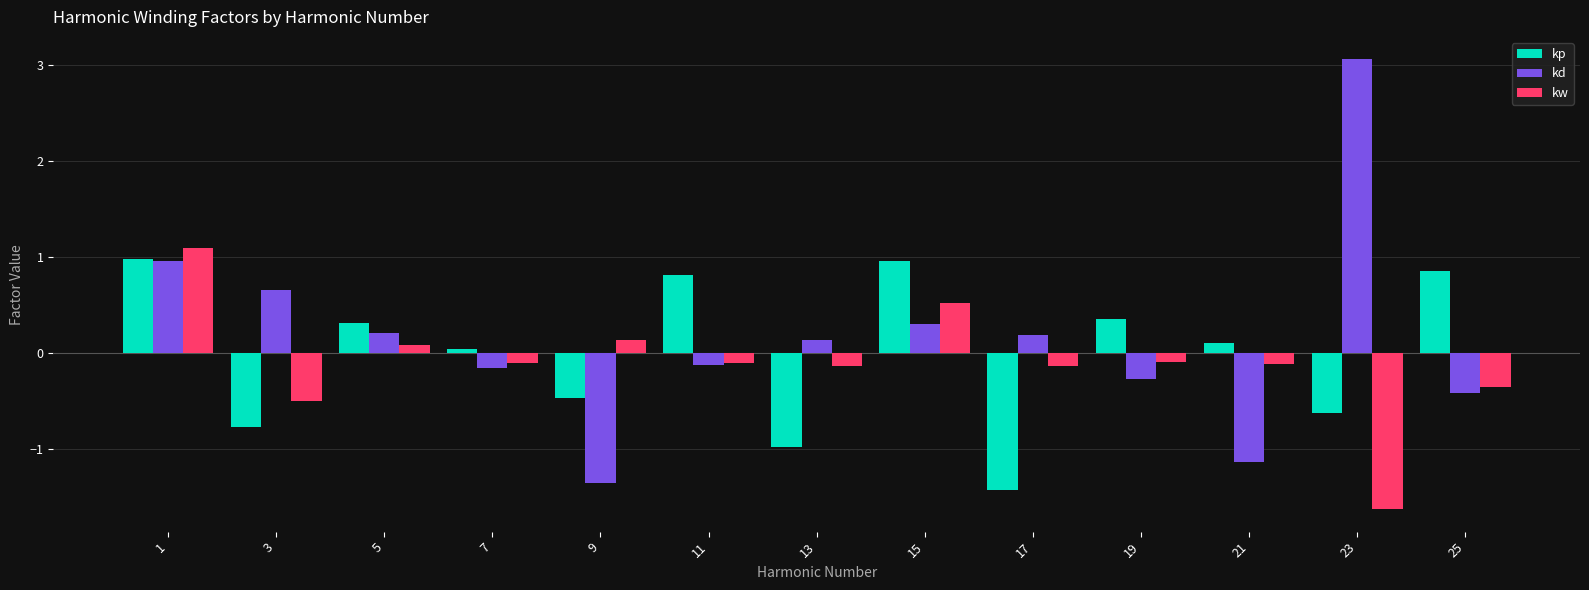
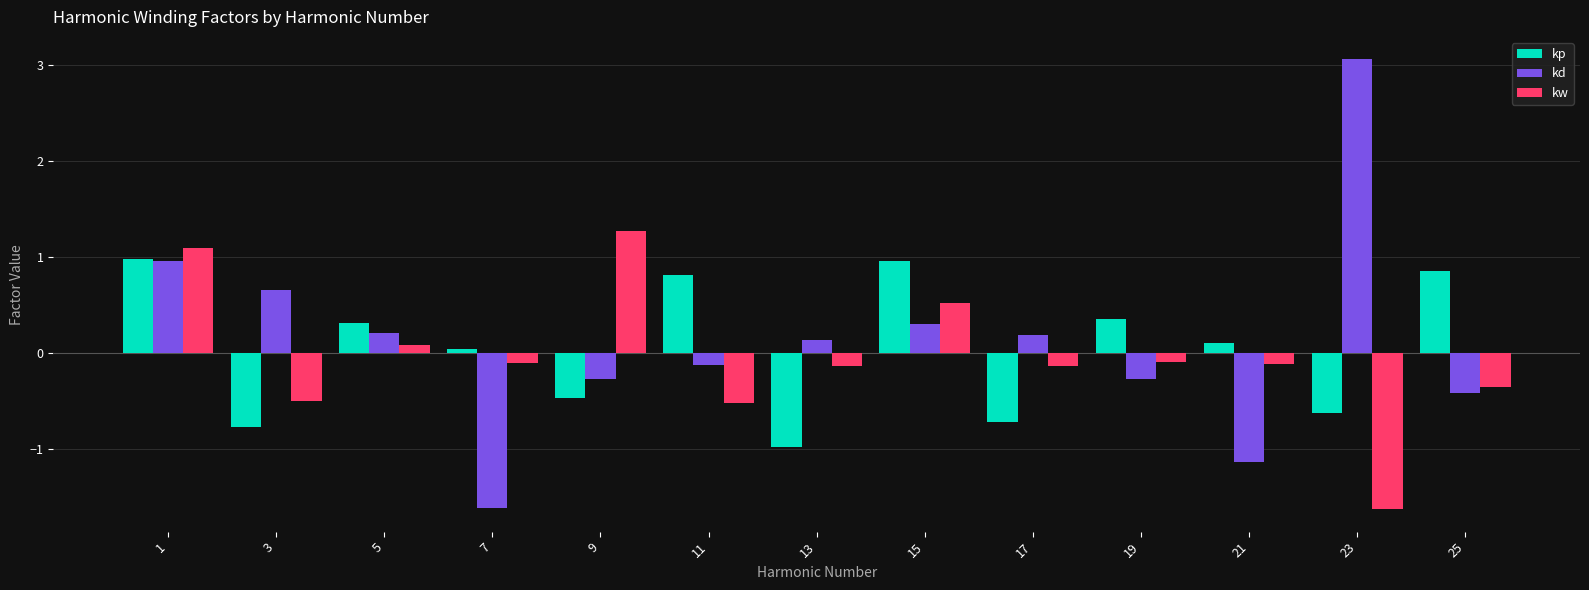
  {
    "kp": {
      "1": 1.0,
      "3": -0.8,
      "5": 0.3,
      "7": 0.0,
      "9": -0.5,
      "11": 0.8,
      "13": -1.0,
      "15": 1.0,
-     "17": -1.4,
+     "17": -0.7,
      "19": 0.3,
      "21": 0.1,
      "23": -0.6,
      "25": 0.9
    },
    "kd": {
      "1": 1.0,
      "3": 0.7,
      "5": 0.2,
-     "7": -0.2,
-     "9": -1.4,
+     "7": -1.6,
+     "9": -0.3,
      "11": -0.1,
      "13": 0.1,
      "15": 0.3,
      "17": 0.2,
      "19": -0.3,
      "21": -1.1,
      "23": 3.1,
      "25": -0.4
    },
    "kw": {
      "1": 1.1,
      "3": -0.5,
      "5": 0.1,
      "7": -0.1,
-     "9": 0.1,
-     "11": -0.1,
+     "9": 1.3,
+     "11": -0.5,
      "13": -0.1,
      "15": 0.5,
      "17": -0.1,
      "19": -0.1,
      "21": -0.1,
      "23": -1.6,
      "25": -0.4
    }
  }
